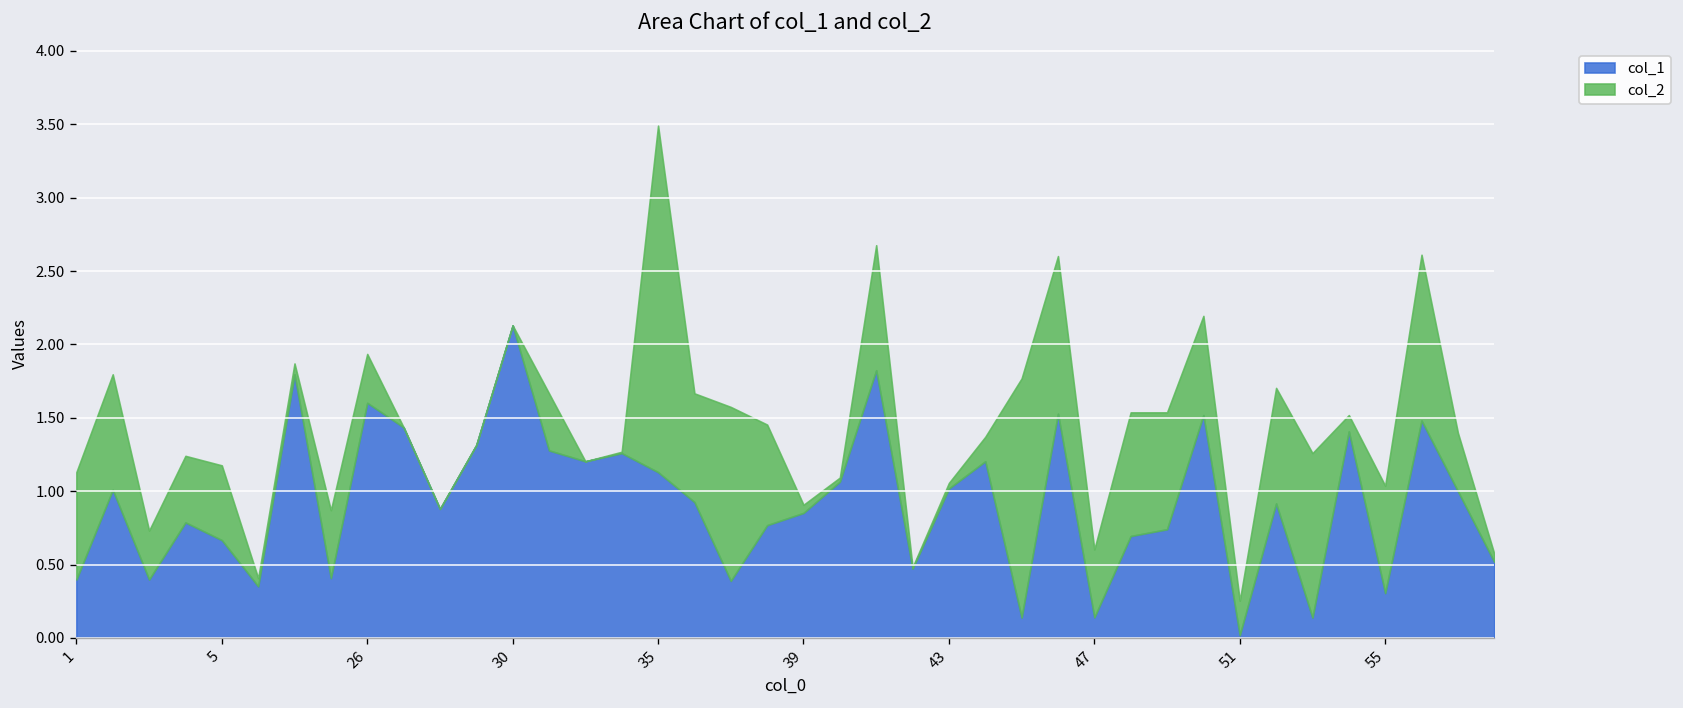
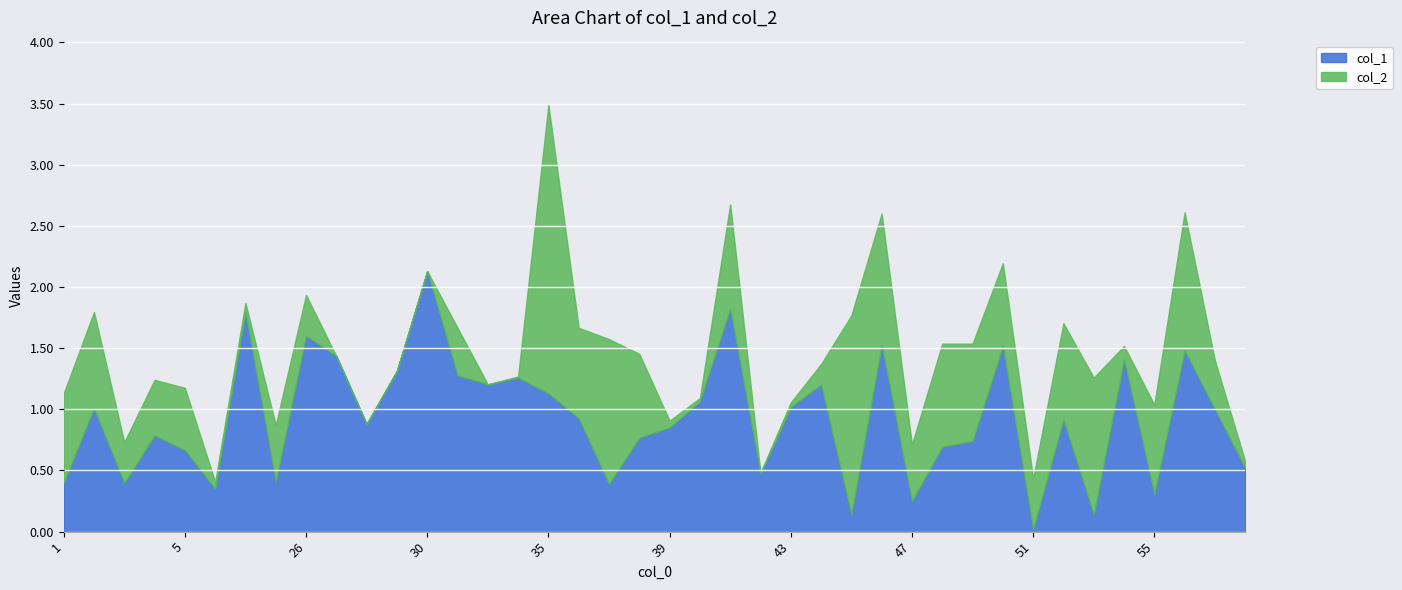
  {
    "col_1": {
      "43": 1.02,
-     "47": 0.14,
+     "47": 0.25,
      "55": 0.31
    },
    "col_2": {
      "43": 0.04,
      "47": 0.46,
-     "51": 0.24,
+     "51": 0.42,
      "55": 0.73
    }
  }
